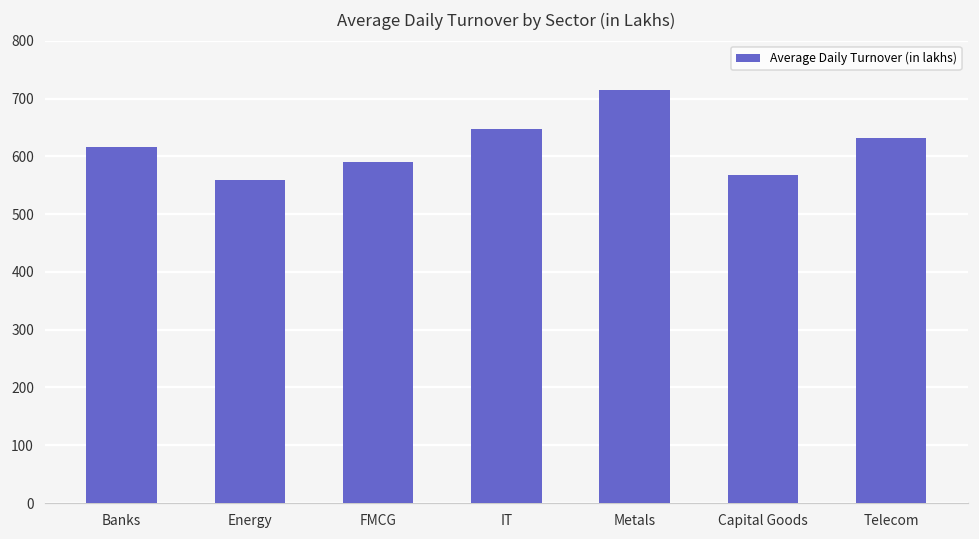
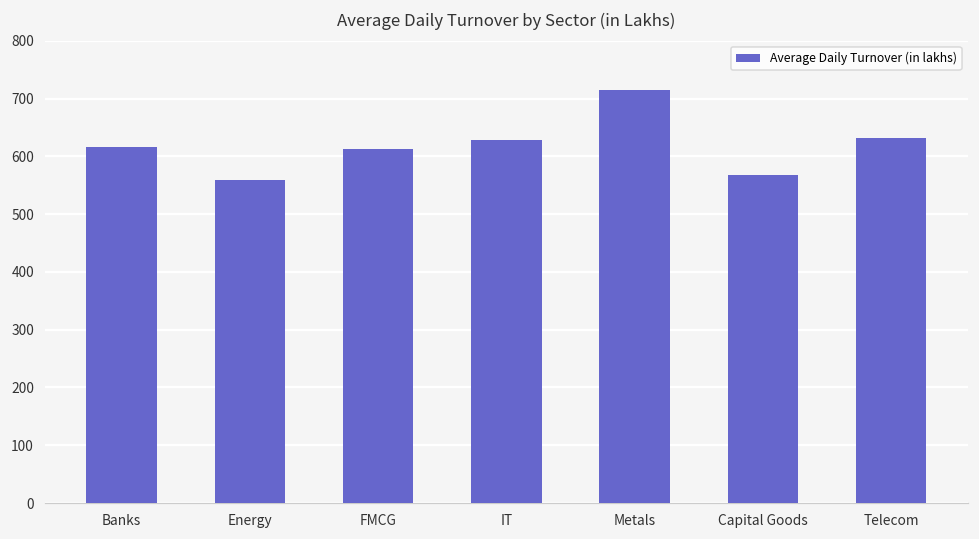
  {
    "Banks": 620,
    "Energy": 560,
-   "FMCG": 590,
-   "IT": 650,
+   "FMCG": 610,
+   "IT": 630,
    "Metals": 710,
    "Capital Goods": 570,
    "Telecom": 630
  }
